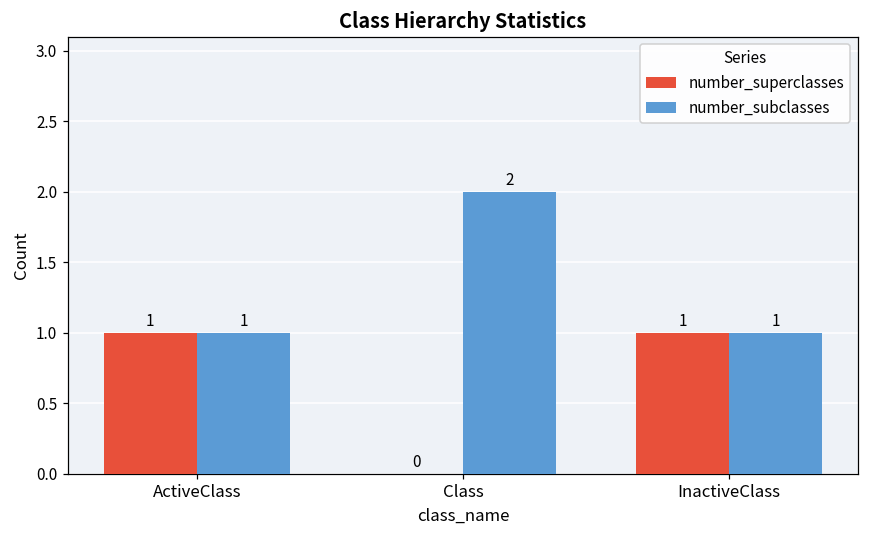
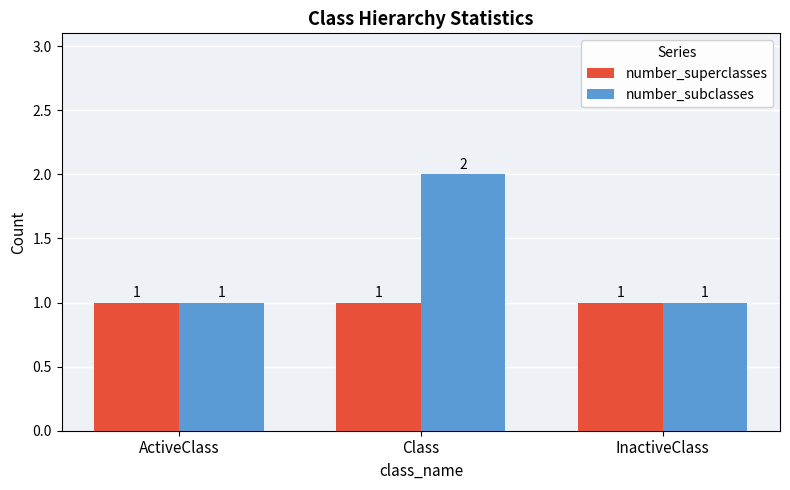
  {
    "number_superclasses": {
      "ActiveClass": 1,
-     "Class": 0,
+     "Class": 1,
      "InactiveClass": 1
    },
    "number_subclasses": {
      "ActiveClass": 1,
      "Class": 2,
      "InactiveClass": 1
    }
  }
